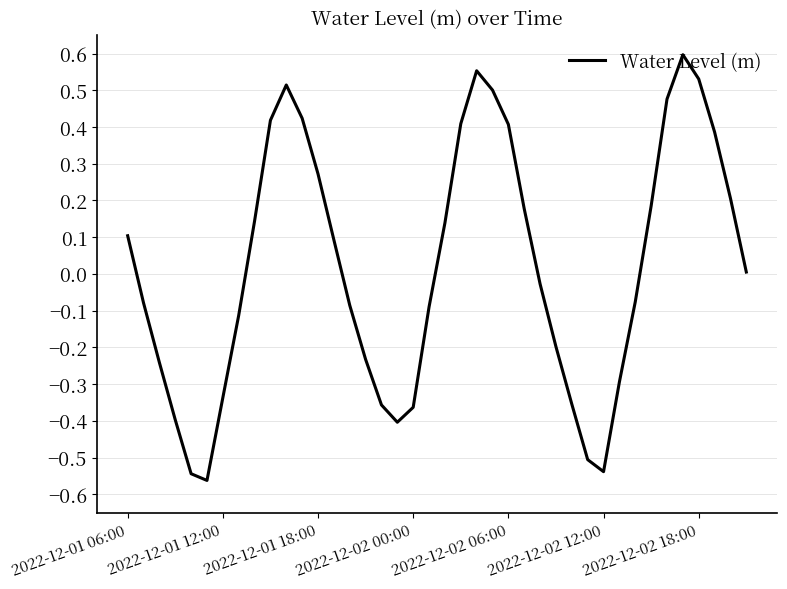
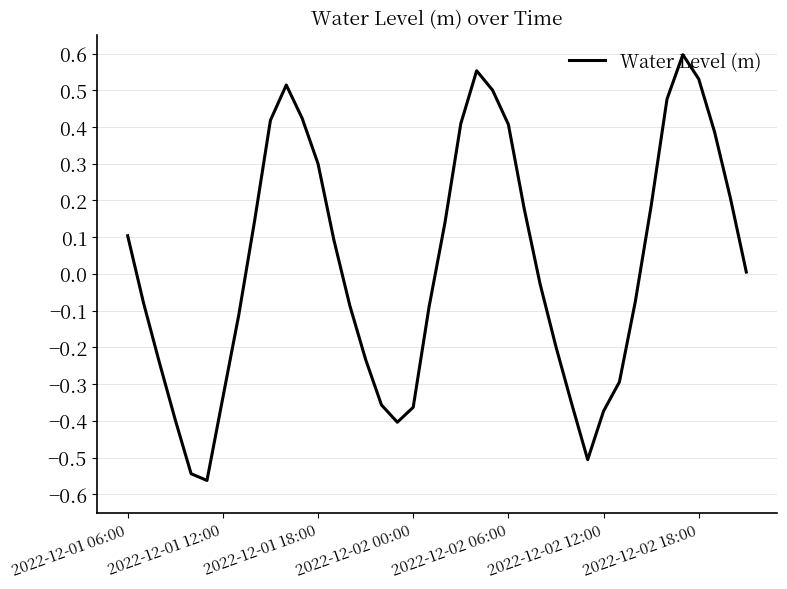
  {
    "2022-12-01 06:00": 0.10,
    "2022-12-01 12:00": -0.34,
-   "2022-12-01 18:00": 0.27,
+   "2022-12-01 18:00": 0.30,
    "2022-12-02 00:00": -0.36,
    "2022-12-02 06:00": 0.41,
-   "2022-12-02 12:00": -0.54,
+   "2022-12-02 12:00": -0.37,
    "2022-12-02 18:00": 0.53
  }
